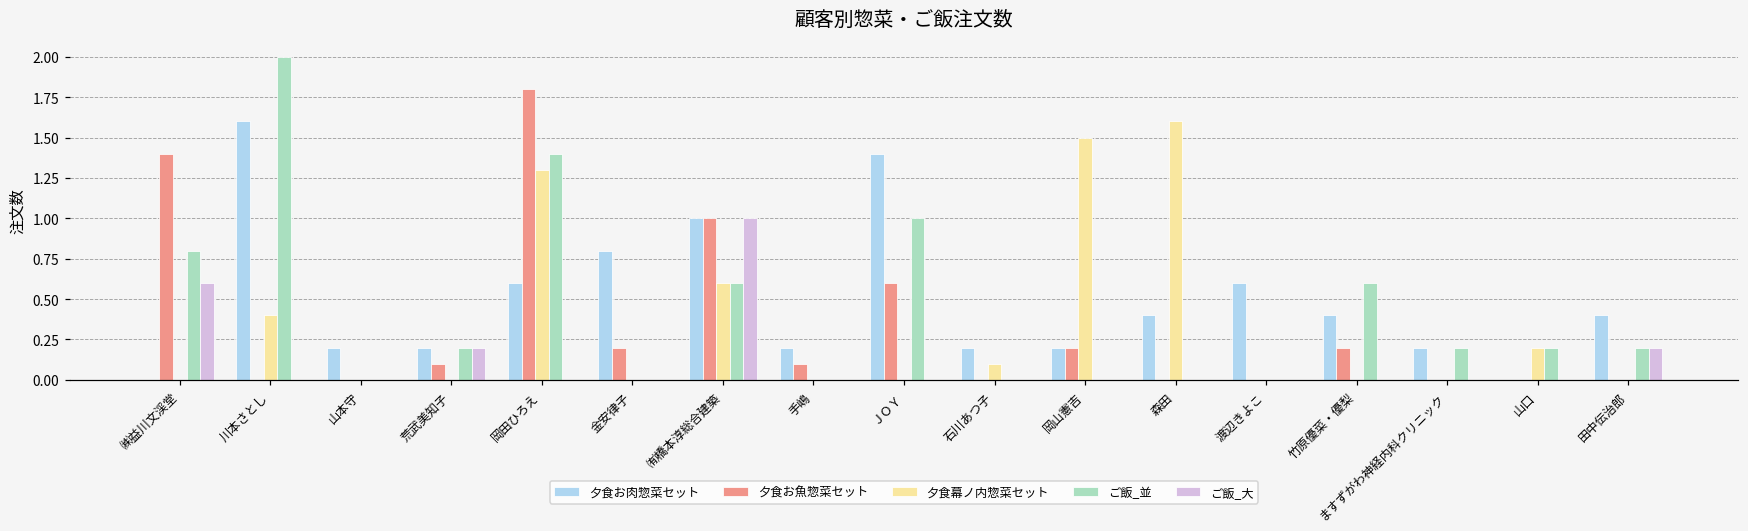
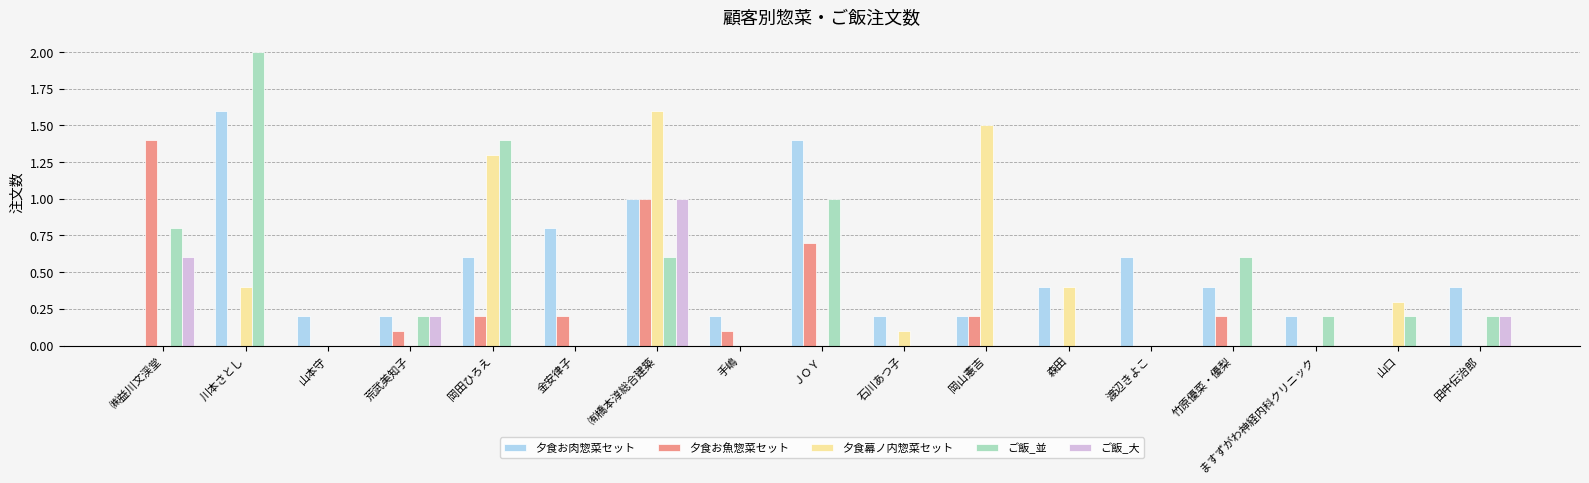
  {
    "夕食お魚惣菜セット": {
      "㈱益川文渓堂": 1.4,
      "川本さとし": 0.0,
      "山本守": 0.0,
      "荒武美知子": 0.1,
-     "岡田ひろえ": 1.8,
+     "岡田ひろえ": 0.2,
      "金安律子": 0.2,
      "㈲橋本淳総合建築": 1.0,
      "手嶋": 0.1,
-     "ＪＯＹ": 0.6,
+     "ＪＯＹ": 0.7,
      "石川あつ子": 0.0,
      "岡山憲吉": 0.2,
      "森田": 0.0,
      "渡辺きよこ": 0.0,
      "竹原優菜・優梨": 0.2,
      "ますずがわ神経内科クリニック": 0.0,
      "山口": 0.0,
      "田中伝治郎": 0.0
    },
    "夕食幕ノ内惣菜セット": {
      "㈱益川文渓堂": 0.0,
      "川本さとし": 0.4,
      "山本守": 0.0,
      "荒武美知子": 0.0,
      "岡田ひろえ": 1.3,
      "金安律子": 0.0,
-     "㈲橋本淳総合建築": 0.6,
+     "㈲橋本淳総合建築": 1.6,
      "手嶋": 0.0,
      "ＪＯＹ": 0.0,
      "石川あつ子": 0.1,
      "岡山憲吉": 1.5,
-     "森田": 1.6,
+     "森田": 0.4,
      "渡辺きよこ": 0.0,
      "竹原優菜・優梨": 0.0,
      "ますずがわ神経内科クリニック": 0.0,
-     "山口": 0.2,
+     "山口": 0.3,
      "田中伝治郎": 0.0
    }
  }
